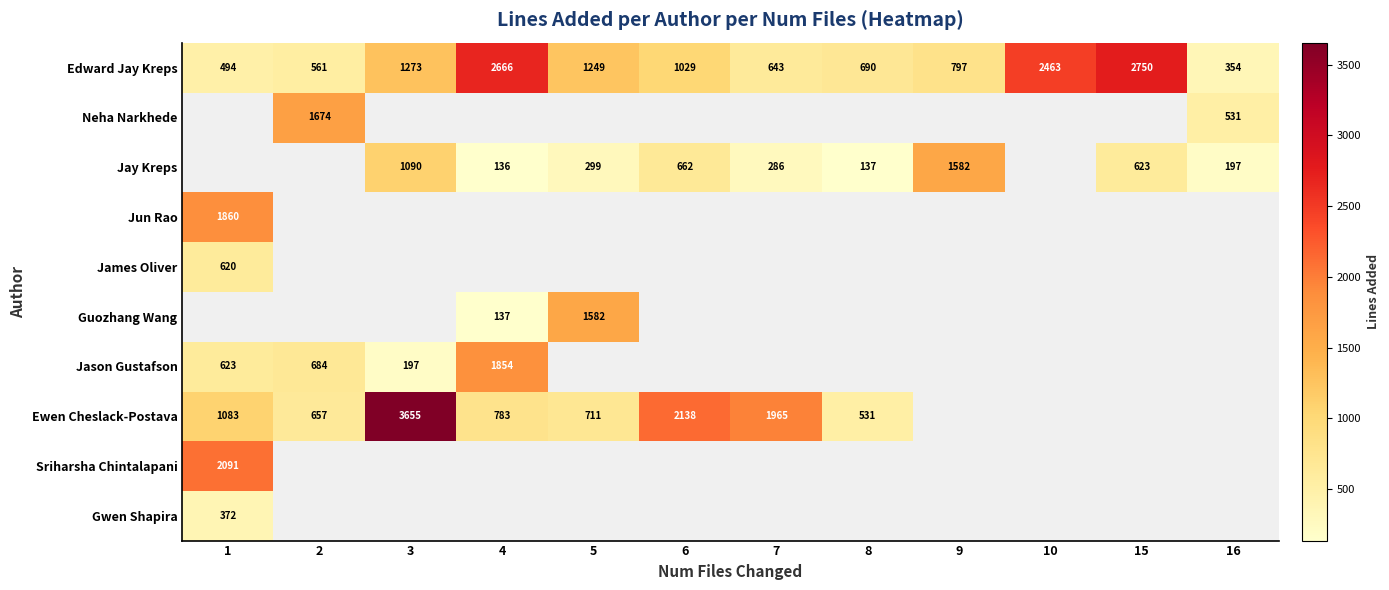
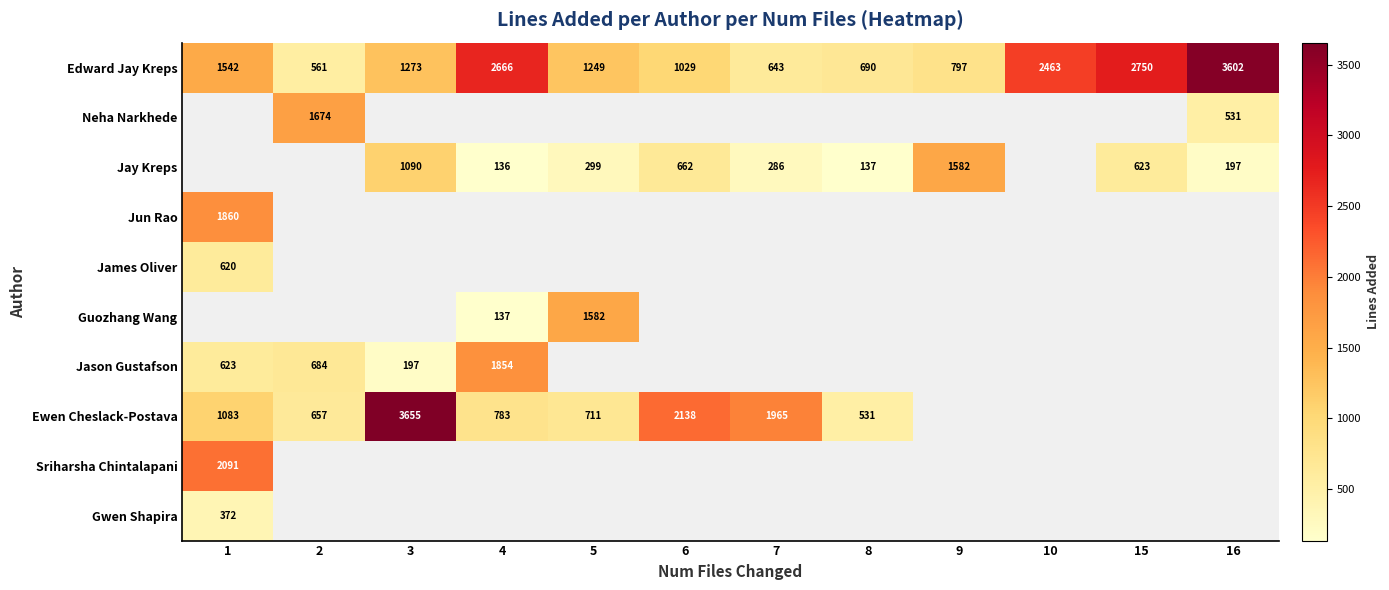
  {
    "Edward Jay Kreps": {
-     "1": 494,
+     "1": 1542,
      "2": 561,
      "3": 1273,
      "4": 2666,
      "5": 1249,
      "6": 1029,
      "7": 643,
      "8": 690,
      "9": 797,
      "10": 2463,
      "15": 2750,
-     "16": 354
+     "16": 3602
    },
    "Neha Narkhede": {
      "2": 1674,
      "16": 531
    },
    "Jay Kreps": {
      "3": 1090,
      "4": 136,
      "5": 299,
      "6": 662,
      "7": 286,
      "8": 137,
      "9": 1582,
      "15": 623,
      "16": 197
    },
    "Jun Rao": {
      "1": 1860
    },
    "James Oliver": {
      "1": 620
    },
    "Guozhang Wang": {
      "4": 137,
      "5": 1582
    },
    "Jason Gustafson": {
      "1": 623,
      "2": 684,
      "3": 197,
      "4": 1854
    },
    "Ewen Cheslack-Postava": {
      "1": 1083,
      "2": 657,
      "3": 3655,
      "4": 783,
      "5": 711,
      "6": 2138,
      "7": 1965,
      "8": 531
    },
    "Sriharsha Chintalapani": {
      "1": 2091
    },
    "Gwen Shapira": {
      "1": 372
    }
  }
